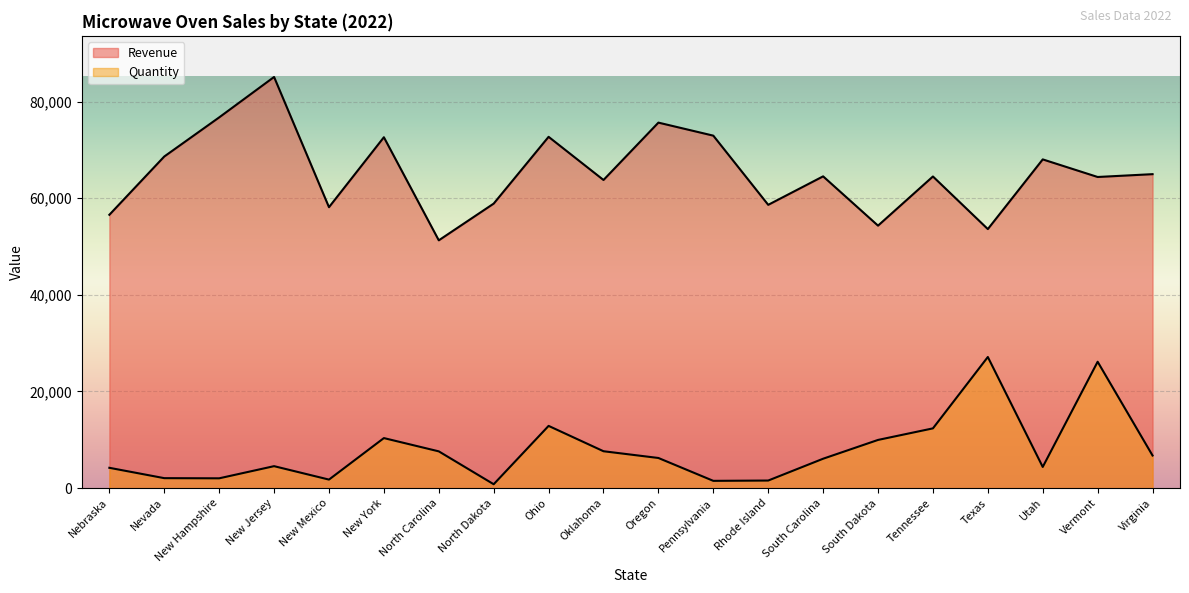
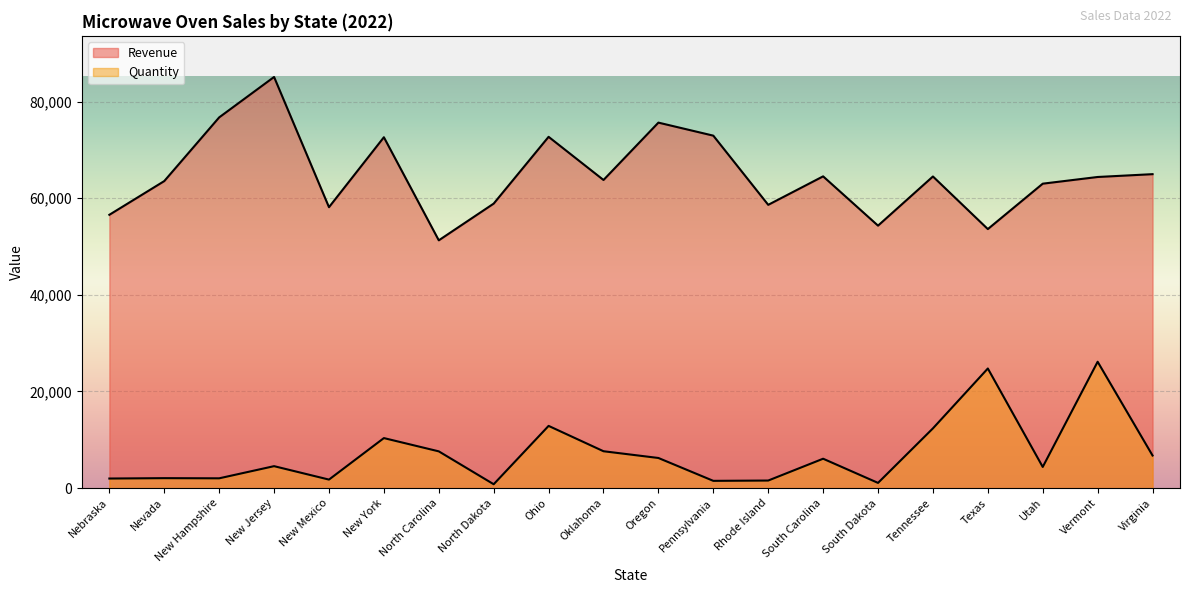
  {
    "Revenue": {
      "Nebraska": "57,000",
-     "Nevada": "69,000",
+     "Nevada": "64,000",
      "New Hampshire": "77,000",
      "New Jersey": "85,000",
      "New Mexico": "58,000",
      "New York": "73,000",
      "North Carolina": "51,000",
      "North Dakota": "59,000",
      "Ohio": "73,000",
      "Oklahoma": "64,000",
      "Oregon": "76,000",
      "Pennsylvania": "73,000",
      "Rhode Island": "59,000",
      "South Carolina": "65,000",
      "South Dakota": "54,000",
      "Tennessee": "64,000",
      "Texas": "54,000",
-     "Utah": "68,000",
+     "Utah": "63,000",
      "Vermont": "64,000",
      "Virginia": "65,000"
    },
    "Quantity": {
-     "Nebraska": "4,000",
+     "Nebraska": "2,000",
      "Nevada": "2,000",
      "New Hampshire": "2,000",
      "New Jersey": "5,000",
      "New Mexico": "2,000",
      "New York": "10,000",
      "North Carolina": "8,000",
      "North Dakota": "1,000",
      "Ohio": "13,000",
      "Oklahoma": "8,000",
      "Oregon": "6,000",
      "Pennsylvania": "2,000",
      "Rhode Island": "2,000",
      "South Carolina": "6,000",
-     "South Dakota": "10,000",
+     "South Dakota": "1,000",
      "Tennessee": "12,000",
-     "Texas": "27,000",
+     "Texas": "25,000",
      "Utah": "4,000",
      "Vermont": "26,000",
      "Virginia": "7,000"
    }
  }
